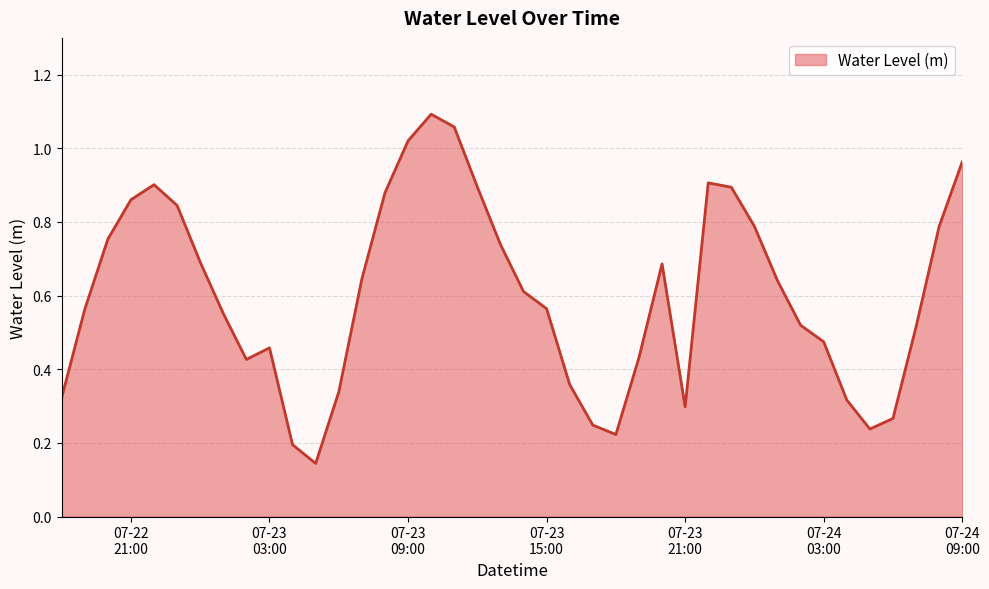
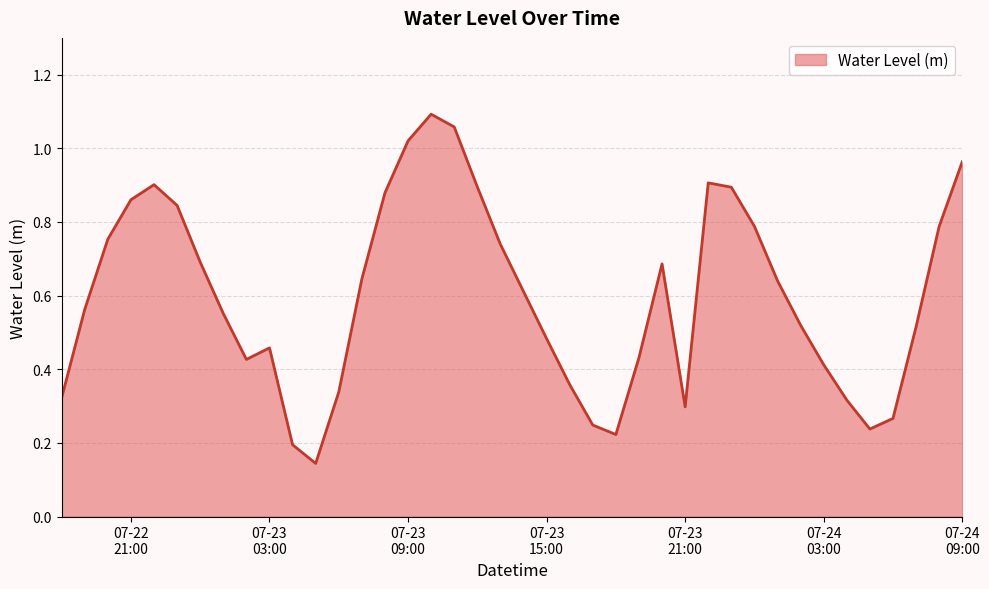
  {
    "07-22 21:00": 0.86,
    "07-23 03:00": 0.46,
    "07-23 09:00": 1.02,
-   "07-23 15:00": 0.56,
+   "07-23 15:00": 0.48,
    "07-23 21:00": 0.30,
-   "07-24 03:00": 0.47,
+   "07-24 03:00": 0.41,
    "07-24 09:00": 0.96
  }
